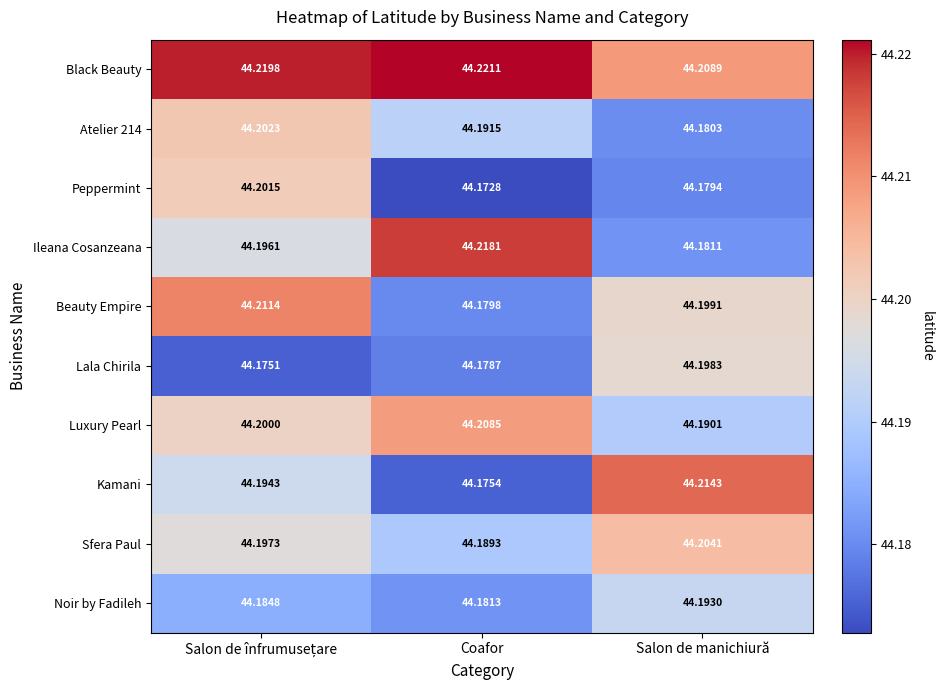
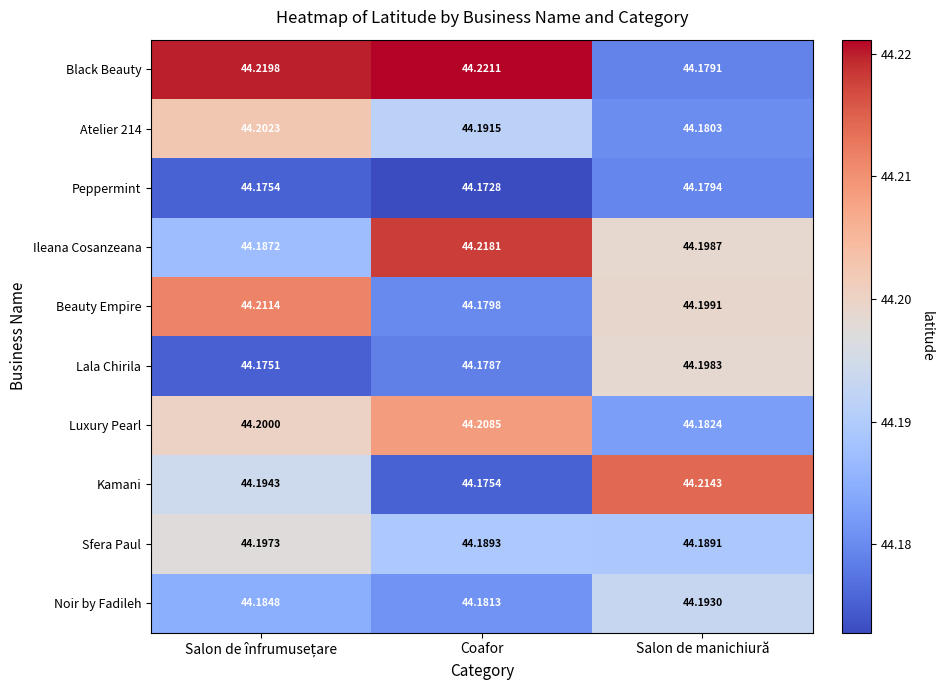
  {
    "Black Beauty": {
      "Salon de înfrumusețare": 44.2198,
      "Coafor": 44.2211,
-     "Salon de manichiură": 44.2089
+     "Salon de manichiură": 44.1791
    },
    "Atelier 214": {
      "Salon de înfrumusețare": 44.2023,
      "Coafor": 44.1915,
      "Salon de manichiură": 44.1803
    },
    "Peppermint": {
-     "Salon de înfrumusețare": 44.2015,
+     "Salon de înfrumusețare": 44.1754,
      "Coafor": 44.1728,
      "Salon de manichiură": 44.1794
    },
    "Ileana Cosanzeana": {
-     "Salon de înfrumusețare": 44.1961,
+     "Salon de înfrumusețare": 44.1872,
      "Coafor": 44.2181,
-     "Salon de manichiură": 44.1811
+     "Salon de manichiură": 44.1987
    },
    "Beauty Empire": {
      "Salon de înfrumusețare": 44.2114,
      "Coafor": 44.1798,
      "Salon de manichiură": 44.1991
    },
    "Lala Chirila": {
      "Salon de înfrumusețare": 44.1751,
      "Coafor": 44.1787,
      "Salon de manichiură": 44.1983
    },
    "Luxury Pearl": {
      "Salon de înfrumusețare": 44.2000,
      "Coafor": 44.2085,
-     "Salon de manichiură": 44.1901
+     "Salon de manichiură": 44.1824
    },
    "Kamani": {
      "Salon de înfrumusețare": 44.1943,
      "Coafor": 44.1754,
      "Salon de manichiură": 44.2143
    },
    "Sfera Paul": {
      "Salon de înfrumusețare": 44.1973,
      "Coafor": 44.1893,
-     "Salon de manichiură": 44.2041
+     "Salon de manichiură": 44.1891
    },
    "Noir by Fadileh": {
      "Salon de înfrumusețare": 44.1848,
      "Coafor": 44.1813,
      "Salon de manichiură": 44.1930
    }
  }
